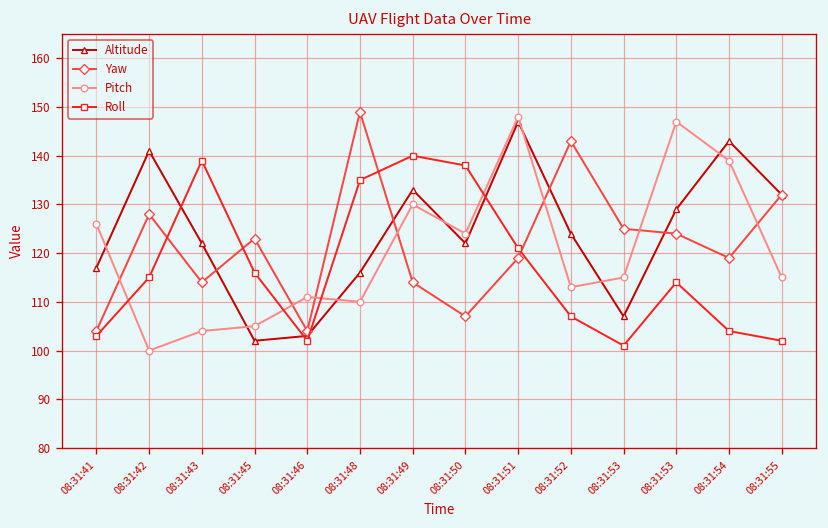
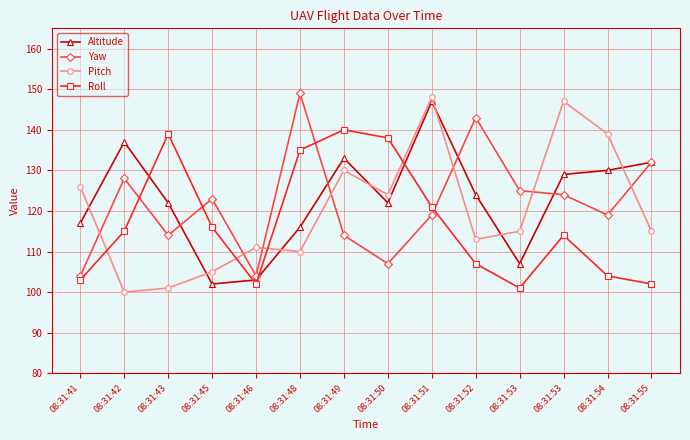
  {
    "Altitude": {
      "08:31:41": 117,
-     "08:31:42": 141,
+     "08:31:42": 137,
      "08:31:43": 122,
      "08:31:45": 102,
      "08:31:46": 103,
      "08:31:48": 116,
      "08:31:49": 133,
      "08:31:50": 122,
      "08:31:51": 147,
      "08:31:52": 124,
-     "08:31:54": 143
+     "08:31:54": 130
    },
    "Pitch": {
      "08:31:41": 126,
      "08:31:42": 100,
-     "08:31:43": 104,
+     "08:31:43": 101,
      "08:31:45": 105,
      "08:31:46": 111,
      "08:31:48": 110,
      "08:31:49": 130,
      "08:31:50": 124,
      "08:31:51": 148,
      "08:31:52": 113,
      "08:31:54": 139,
      "08:31:55": 115
    }
  }
